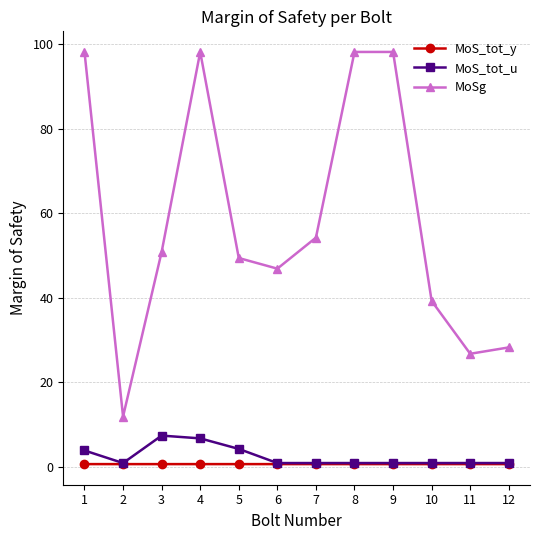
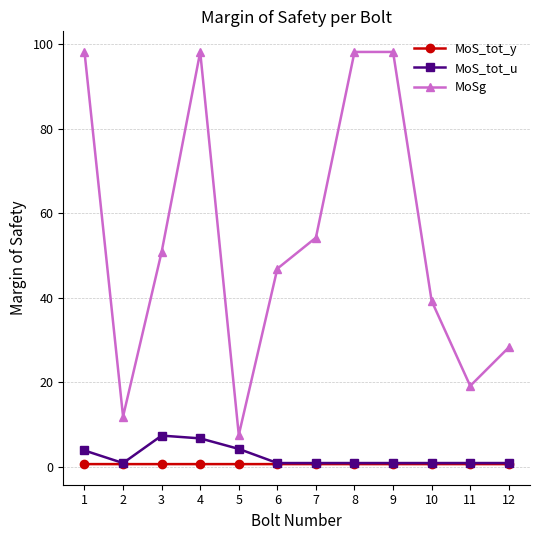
  {
    "MoS_tot_y": {
      "1": 1,
      "3": 1,
      "4": 1,
      "5": 1
    },
    "MoS_tot_u": {
      "1": 4,
      "3": 7,
      "4": 7,
      "5": 4
    },
    "MoSg": {
      "1": 98,
      "2": 12,
      "3": 51,
      "4": 98,
-     "5": 49,
+     "5": 7,
      "6": 47,
      "7": 54,
      "8": 98,
      "9": 98,
      "10": 39,
-     "11": 27,
+     "11": 19,
      "12": 28
    }
  }
